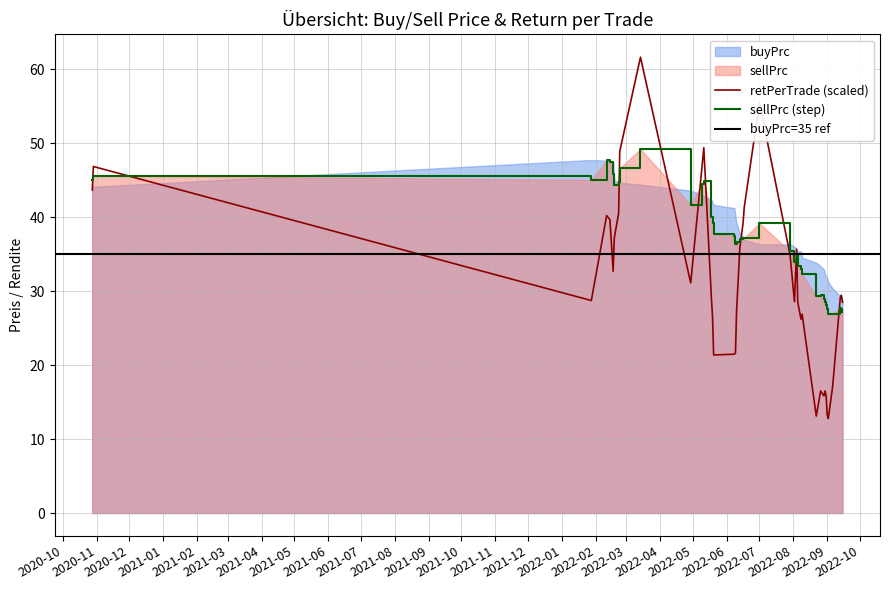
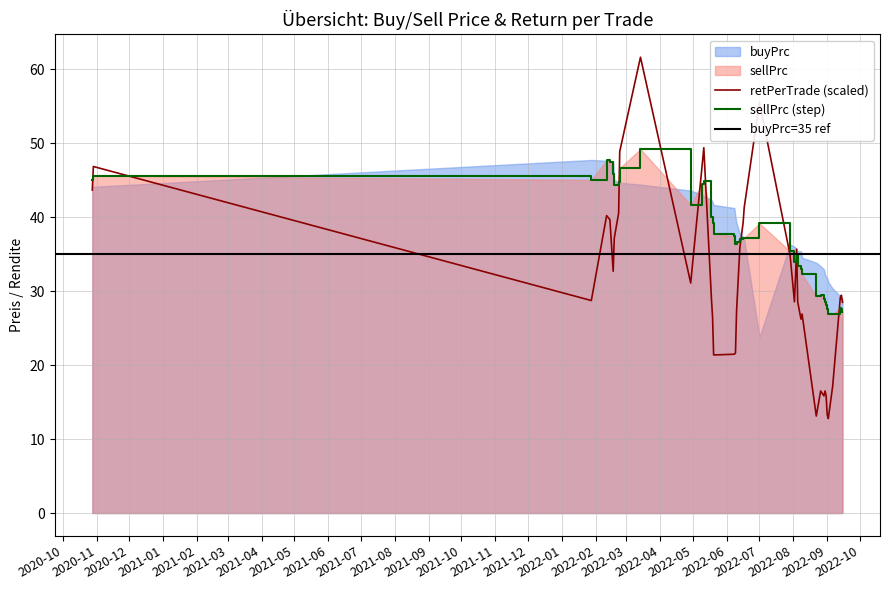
  {
    "buyPrc": {
-     "2022-07": 36,
+     "2022-07": 24,
      "2022-09": 32
    },
    "retPerTrade (scaled)": {
      "2022-09": 13
    },
    "sellPrc": {
      "2022-07": 39,
      "2022-09": 28
    }
  }
